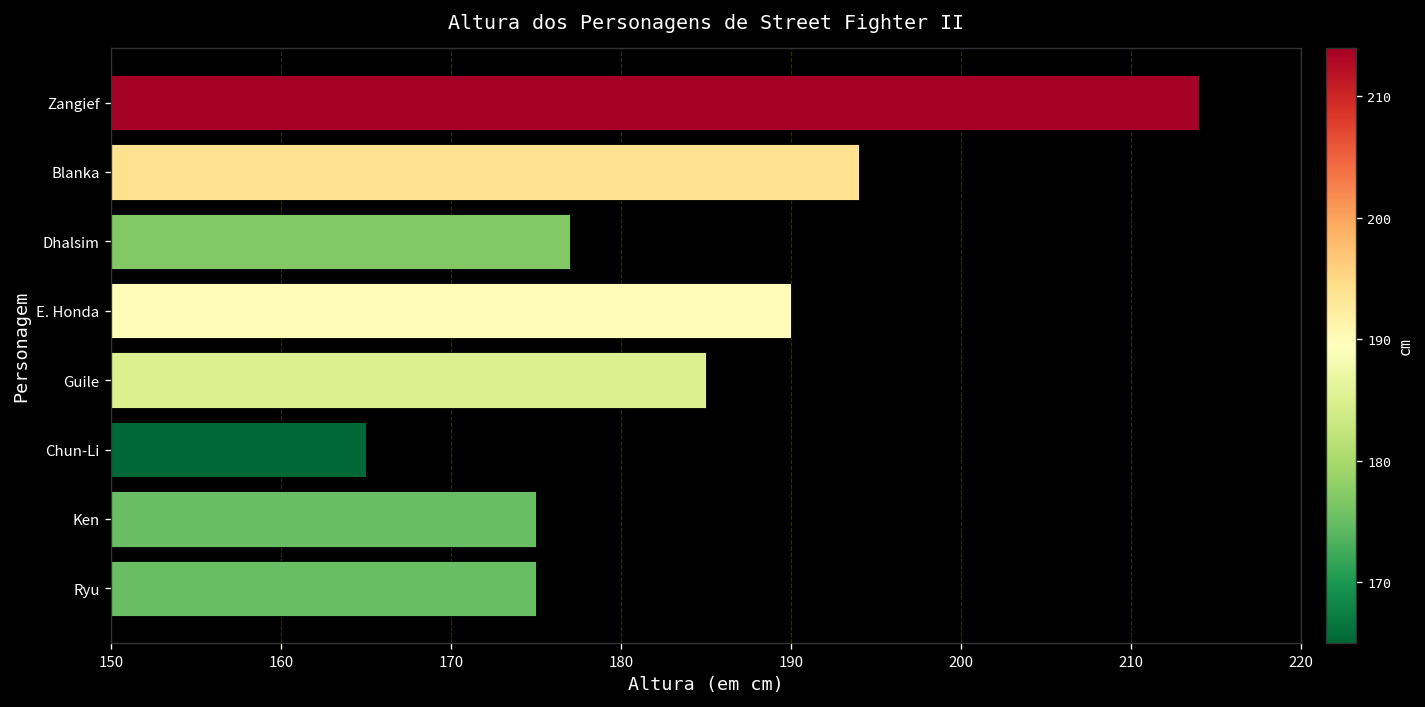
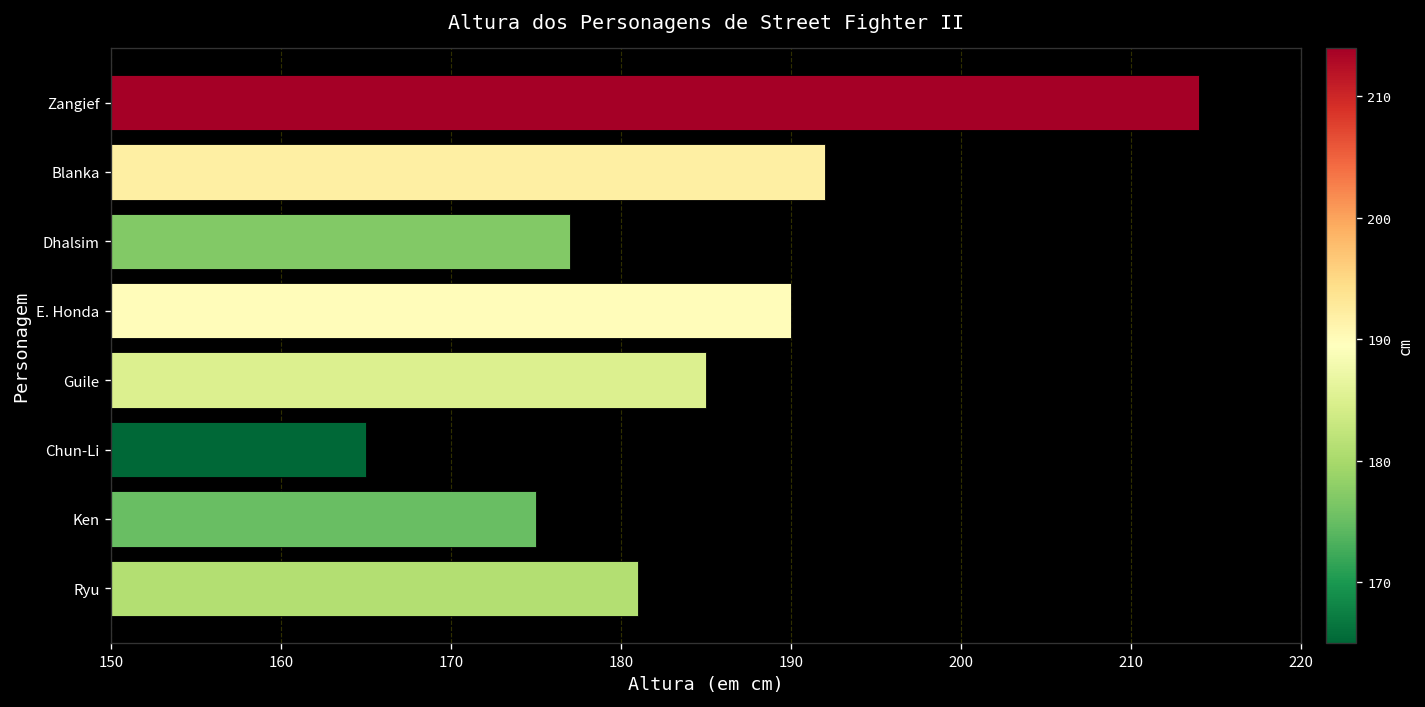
  {
    "Zangief": 214,
-   "Blanka": 194,
+   "Blanka": 192,
    "Dhalsim": 177,
    "E. Honda": 190,
    "Guile": 185,
    "Chun-Li": 165,
    "Ken": 175,
-   "Ryu": 175
+   "Ryu": 181
  }
